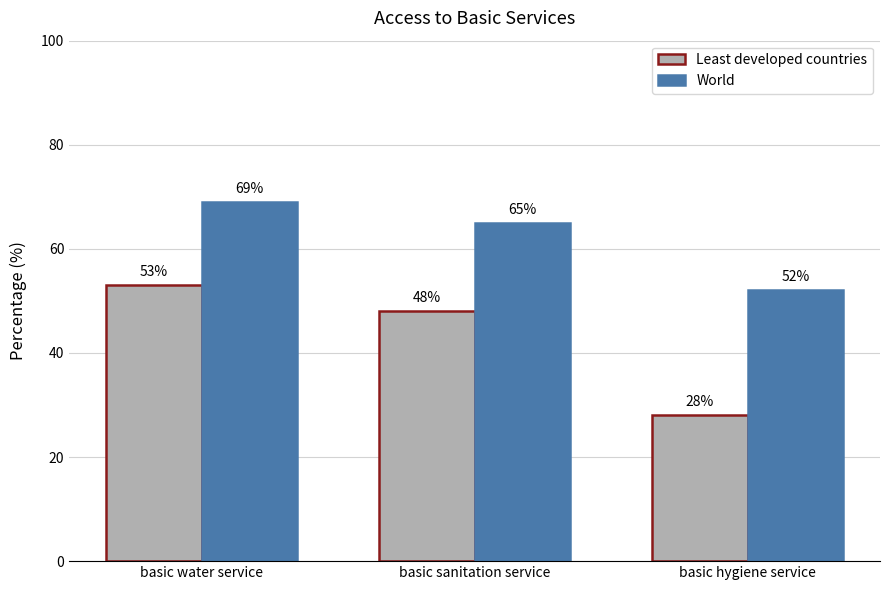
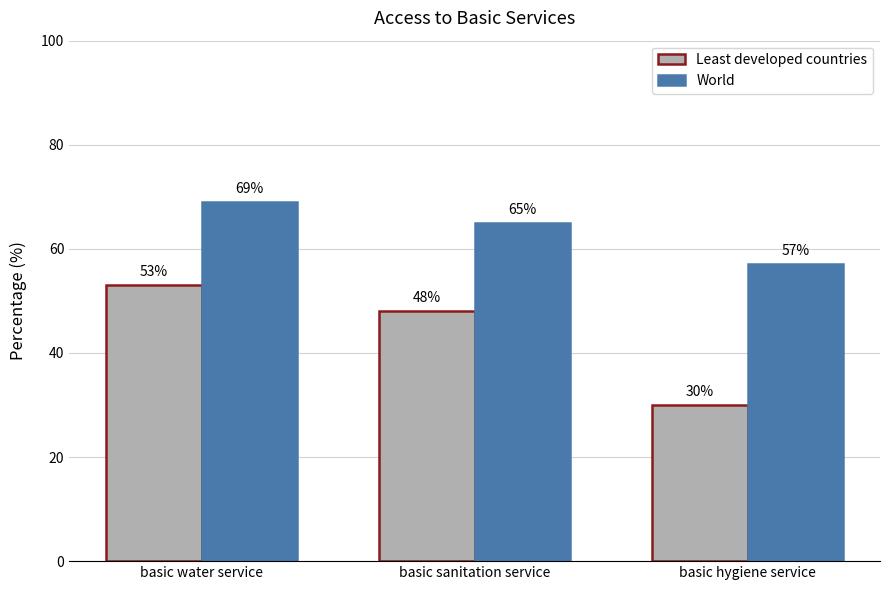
  {
    "Least developed countries": {
      "basic water service": "53%",
      "basic sanitation service": "48%",
-     "basic hygiene service": "28%"
+     "basic hygiene service": "30%"
    },
    "World": {
      "basic water service": "69%",
      "basic sanitation service": "65%",
-     "basic hygiene service": "52%"
+     "basic hygiene service": "57%"
    }
  }
